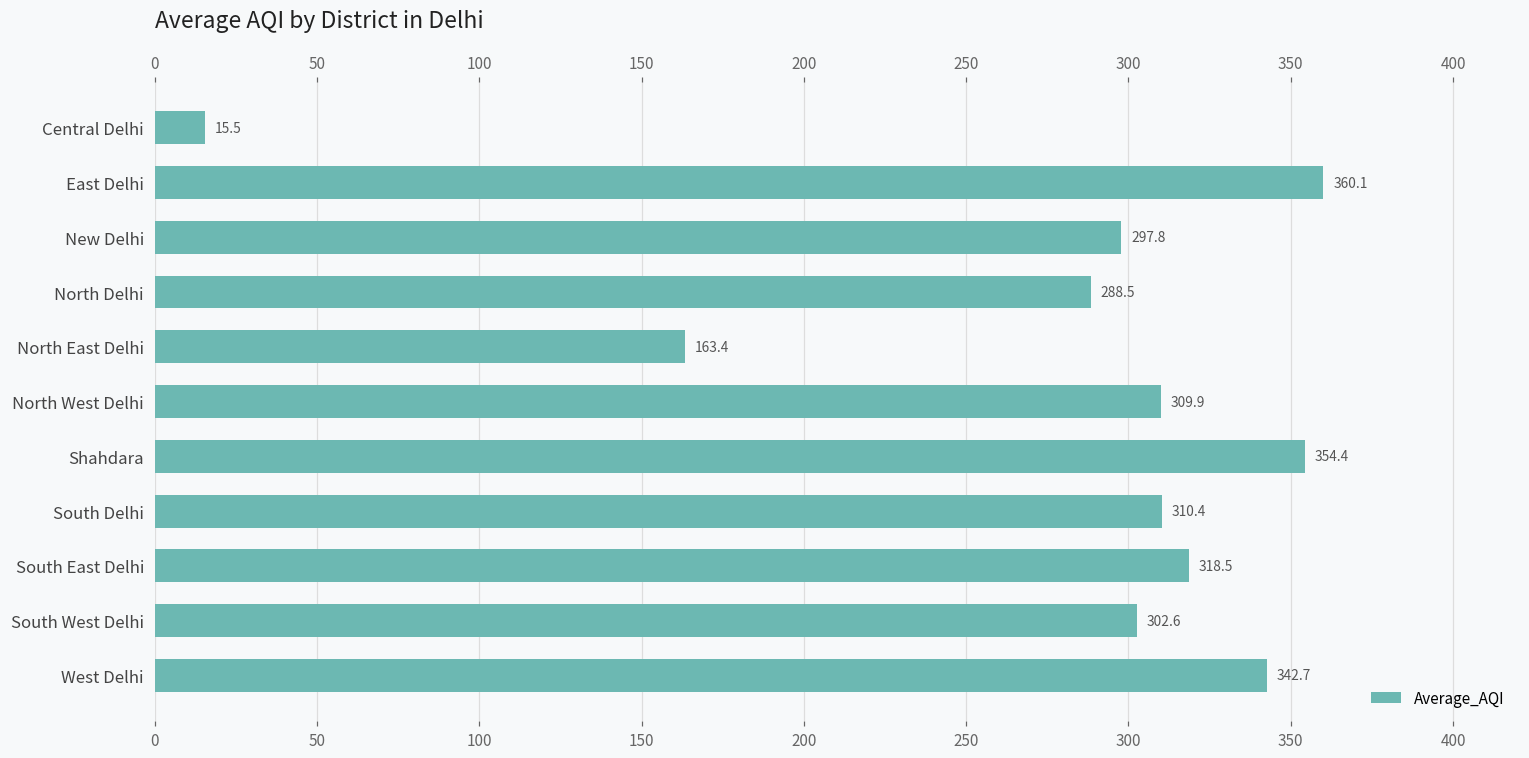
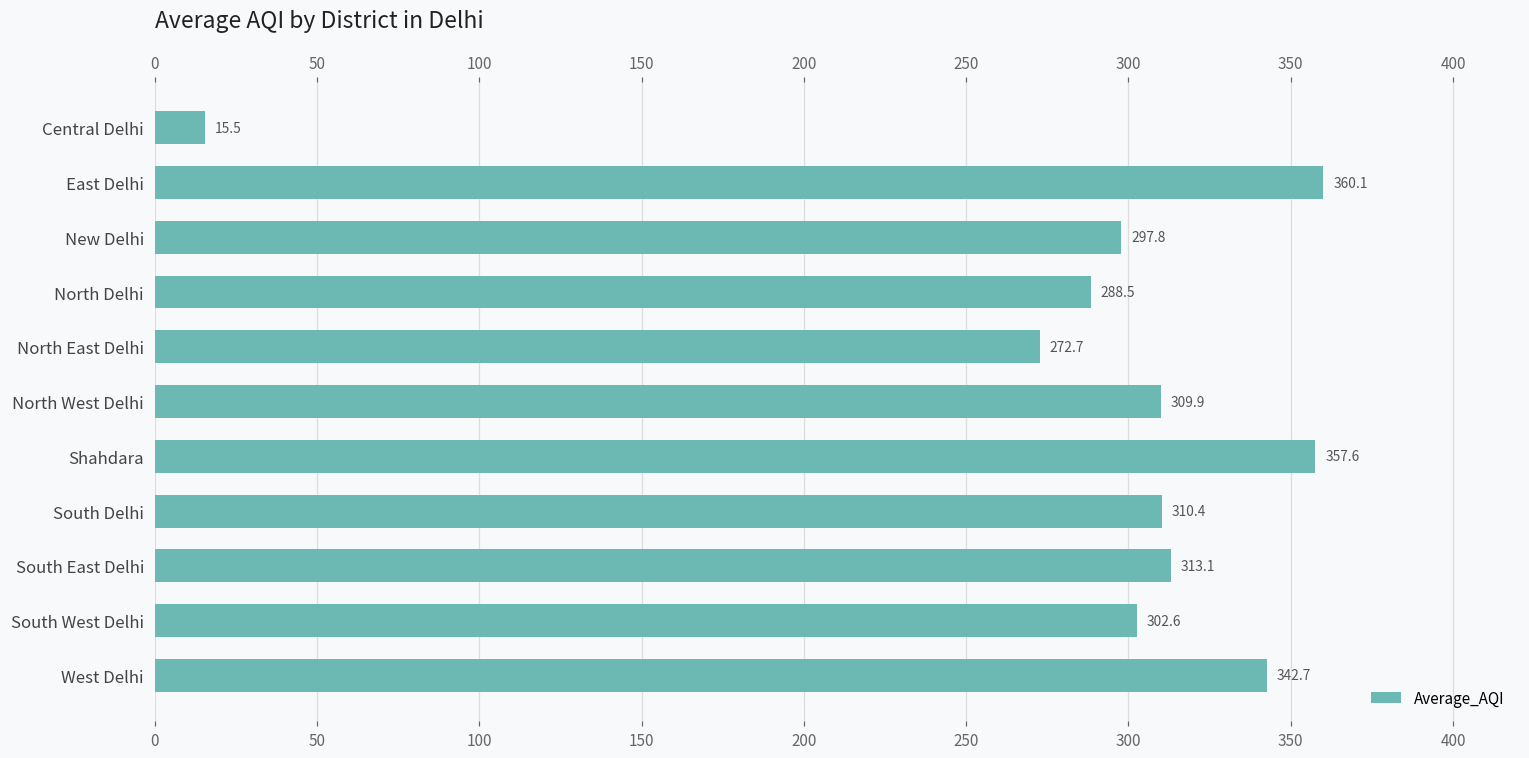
  {
    "Central Delhi": 15.5,
    "East Delhi": 360.1,
    "New Delhi": 297.8,
    "North Delhi": 288.5,
-   "North East Delhi": 163.4,
+   "North East Delhi": 272.7,
    "North West Delhi": 309.9,
-   "Shahdara": 354.4,
+   "Shahdara": 357.6,
    "South Delhi": 310.4,
-   "South East Delhi": 318.5,
+   "South East Delhi": 313.1,
    "South West Delhi": 302.6,
    "West Delhi": 342.7
  }
